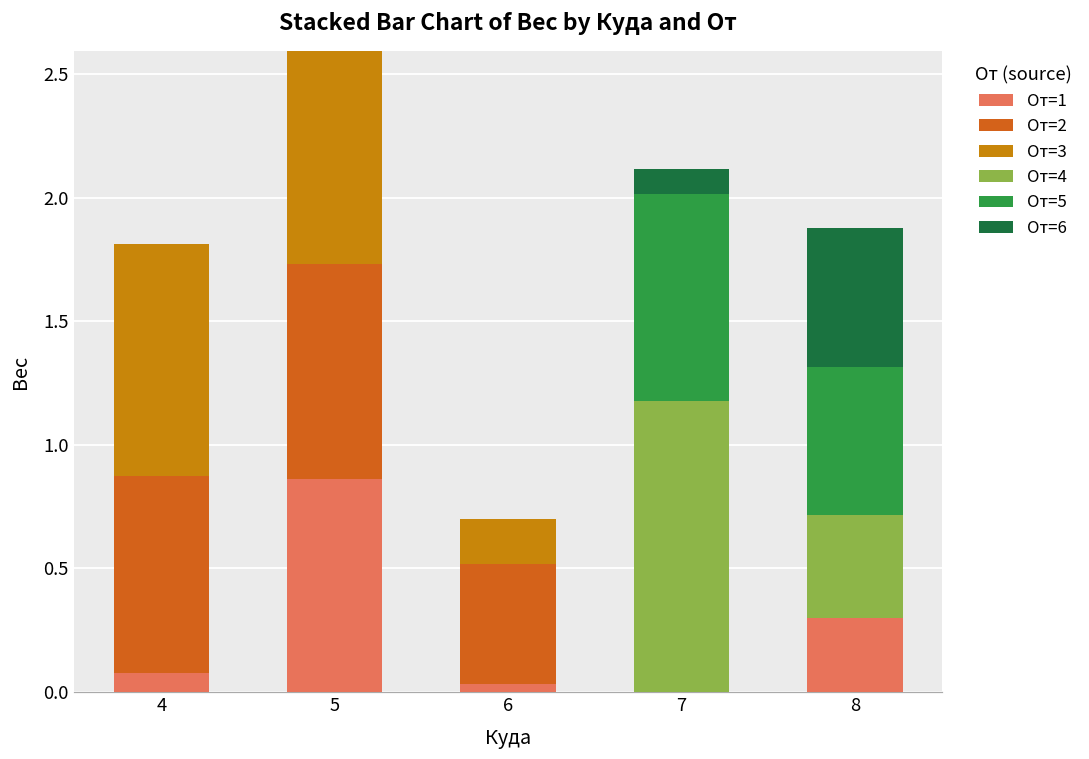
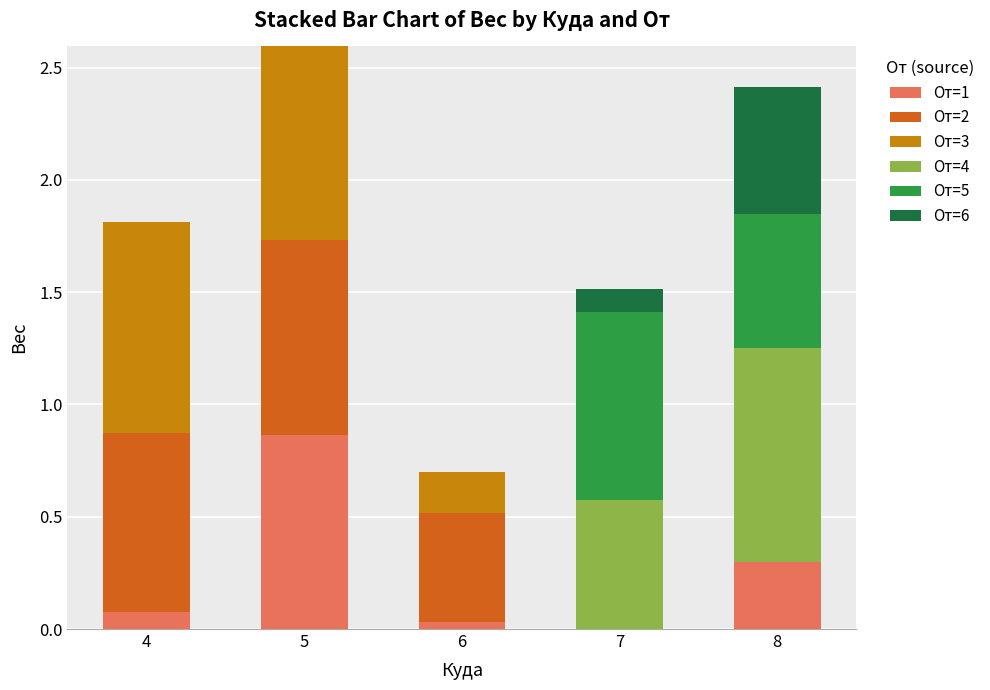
  {
    "От=1": {
      "4": 0.08,
      "5": 0.86,
      "6": 0.03,
      "7": 0.00,
      "8": 0.30
    },
    "От=4": {
      "4": 0.00,
      "5": 0.00,
      "6": 0.00,
-     "7": 1.18,
-     "8": 0.41
+     "7": 0.57,
+     "8": 0.95
    }
  }
